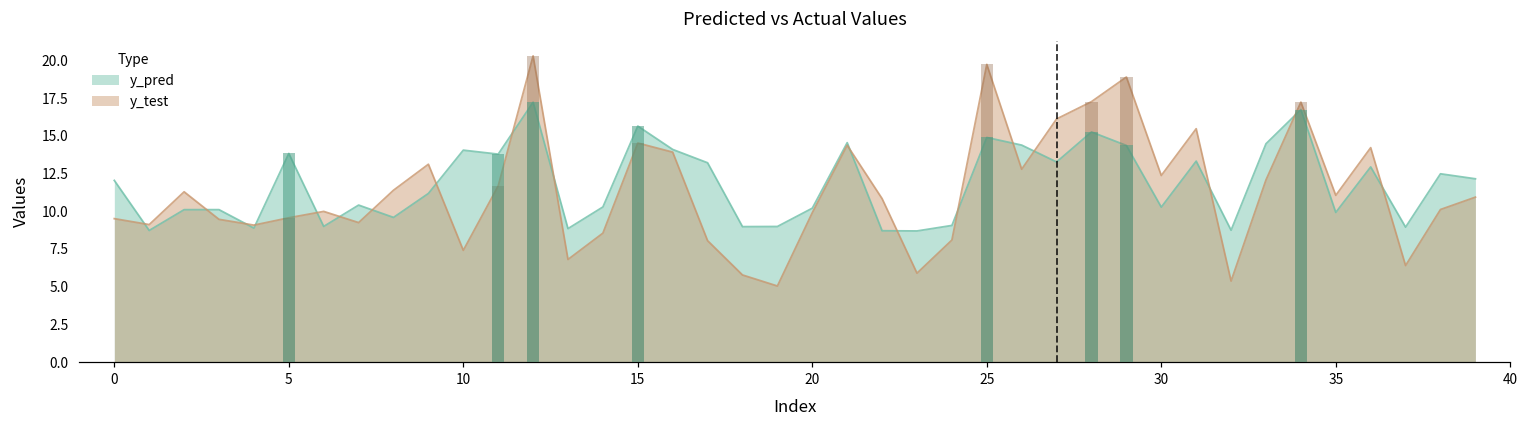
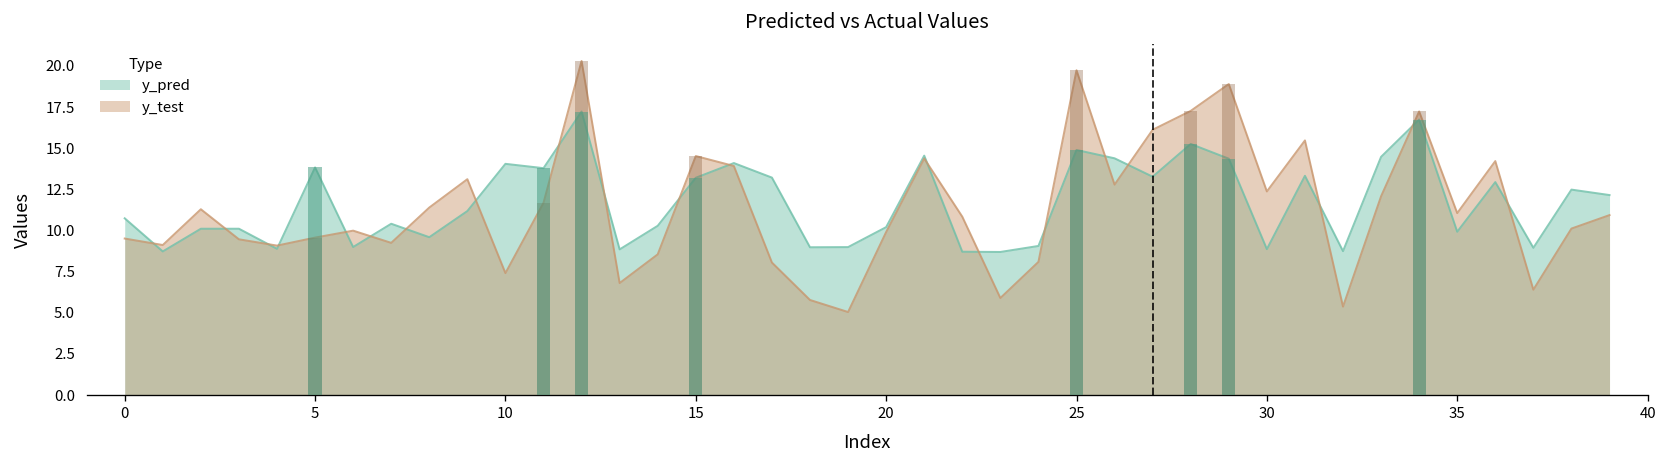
  {
    "y_pred": {
-     "0": 12.0,
+     "0": 10.7,
      "5": 13.8,
      "10": 14.0,
-     "15": 15.6,
+     "15": 13.2,
      "20": 10.2,
      "25": 14.9,
-     "30": 10.3,
+     "30": 8.9,
      "35": 9.9
    }
  }
